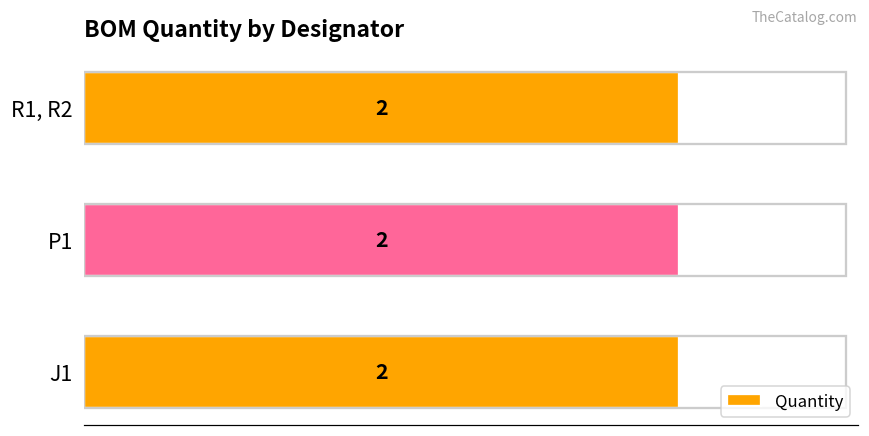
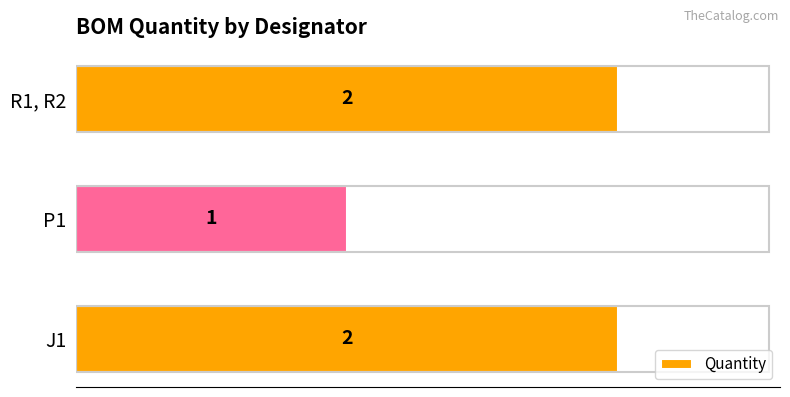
  {
    "R1, R2": 2,
-   "P1": 2,
+   "P1": 1,
    "J1": 2
  }
